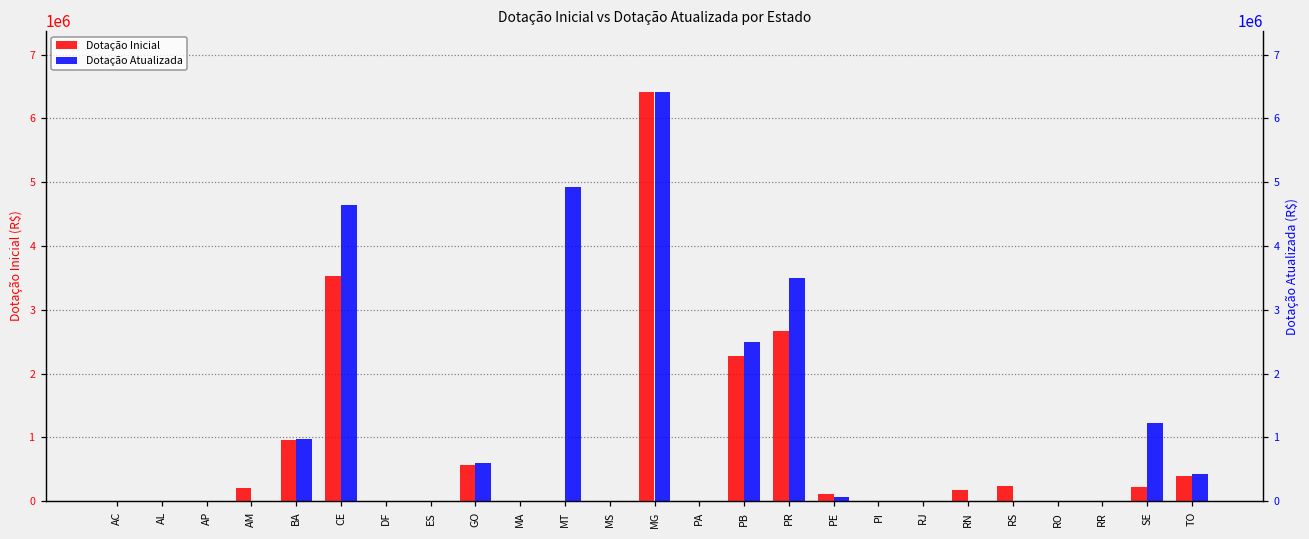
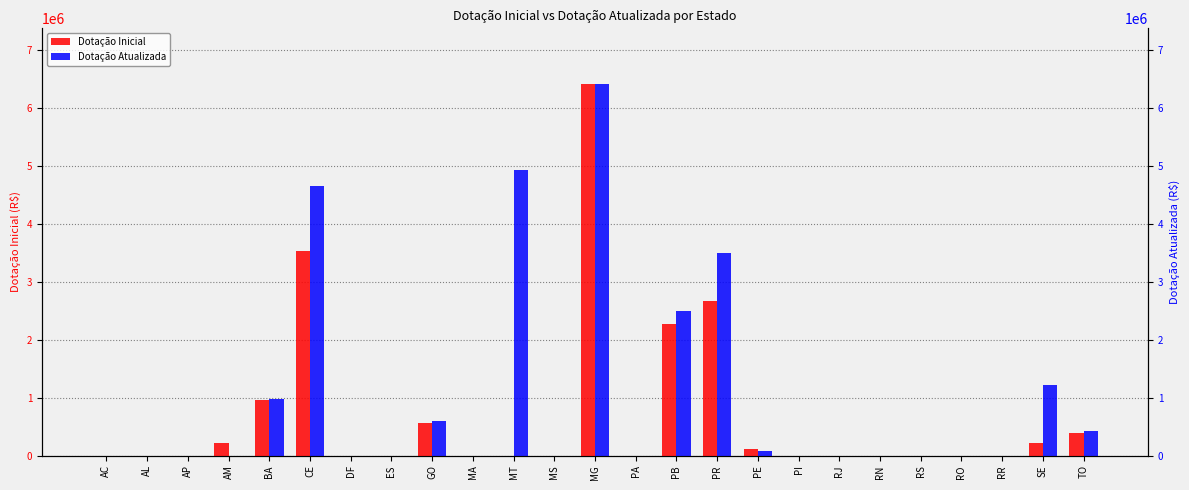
  {
    "Dotação Inicial": {
      "AC": 0,
      "AL": 0,
      "AP": 0,
      "AM": 200000,
      "BA": 1000000,
      "CE": 3500000,
      "DF": 0,
      "ES": 0,
      "GO": 600000,
      "MA": 0,
      "MT": 0,
      "MS": 0,
      "MG": 6400000,
      "PA": 0,
      "PB": 2300000,
      "PR": 2700000,
      "PE": 100000,
      "PI": 0,
      "RJ": 0,
-     "RN": 200000,
-     "RS": 200000,
+     "RN": 0,
+     "RS": 0,
      "RO": 0,
      "RR": 0,
      "SE": 200000,
      "TO": 400000
    },
    "Dotação Atualizada": {
      "AC": 0,
      "AL": 0,
      "AP": 0,
      "AM": 0,
      "BA": 1000000,
      "CE": 4600000,
      "DF": 0,
      "ES": 0,
      "GO": 600000,
      "MA": 0,
      "MT": 4900000,
      "MS": 0,
      "MG": 6400000,
      "PA": 0,
      "PB": 2500000,
      "PR": 3500000,
      "PE": 100000,
      "PI": 0,
      "RJ": 0,
      "RN": 0,
      "RS": 0,
      "RO": 0,
      "RR": 0,
      "SE": 1200000,
      "TO": 400000
    }
  }
